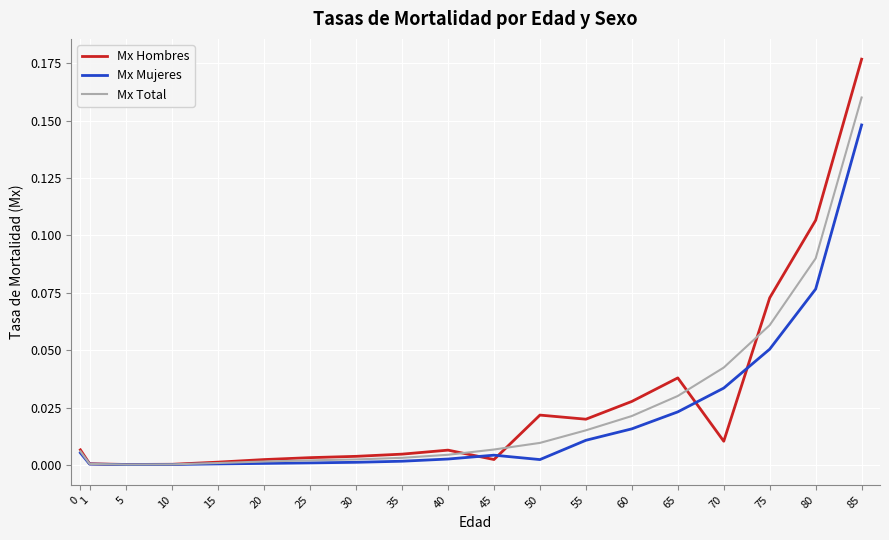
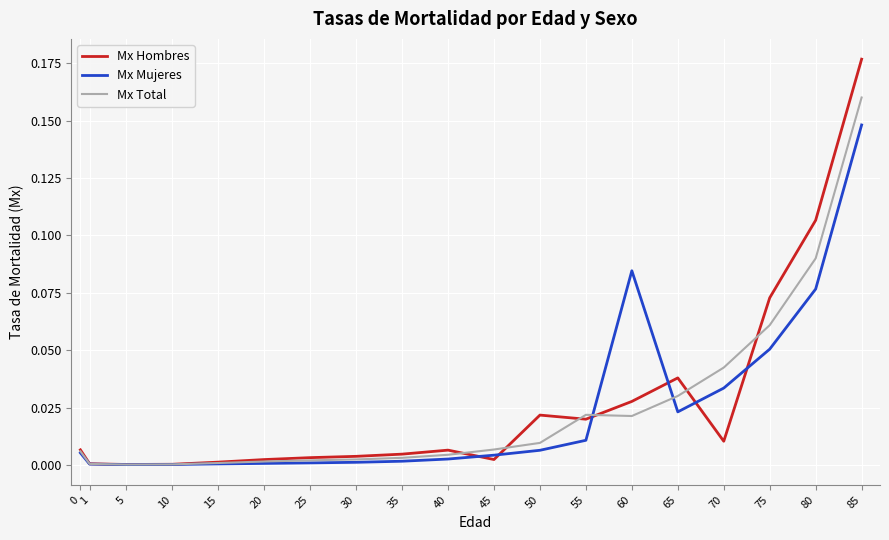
  {
    "Mx Hombres": {
      "25": 0.003,
      "30": 0.004,
      "35": 0.005,
      "40": 0.006,
      "45": 0.002,
      "50": 0.022,
      "55": 0.020,
      "60": 0.028,
      "65": 0.038,
      "70": 0.010,
      "75": 0.073,
      "80": 0.107,
      "85": 0.177
    },
    "Mx Mujeres": {
      "25": 0.001,
      "30": 0.001,
      "35": 0.002,
      "40": 0.003,
      "45": 0.004,
-     "50": 0.002,
+     "50": 0.006,
      "55": 0.011,
-     "60": 0.016,
+     "60": 0.085,
      "65": 0.023,
      "70": 0.034,
      "75": 0.050,
      "80": 0.077,
      "85": 0.148
    },
    "Mx Total": {
      "25": 0.002,
      "30": 0.002,
      "35": 0.003,
      "40": 0.004,
      "45": 0.007,
      "50": 0.010,
-     "55": 0.015,
+     "55": 0.022,
      "60": 0.021,
      "65": 0.030,
      "70": 0.042,
      "75": 0.061,
      "80": 0.090,
      "85": 0.160
    }
  }
